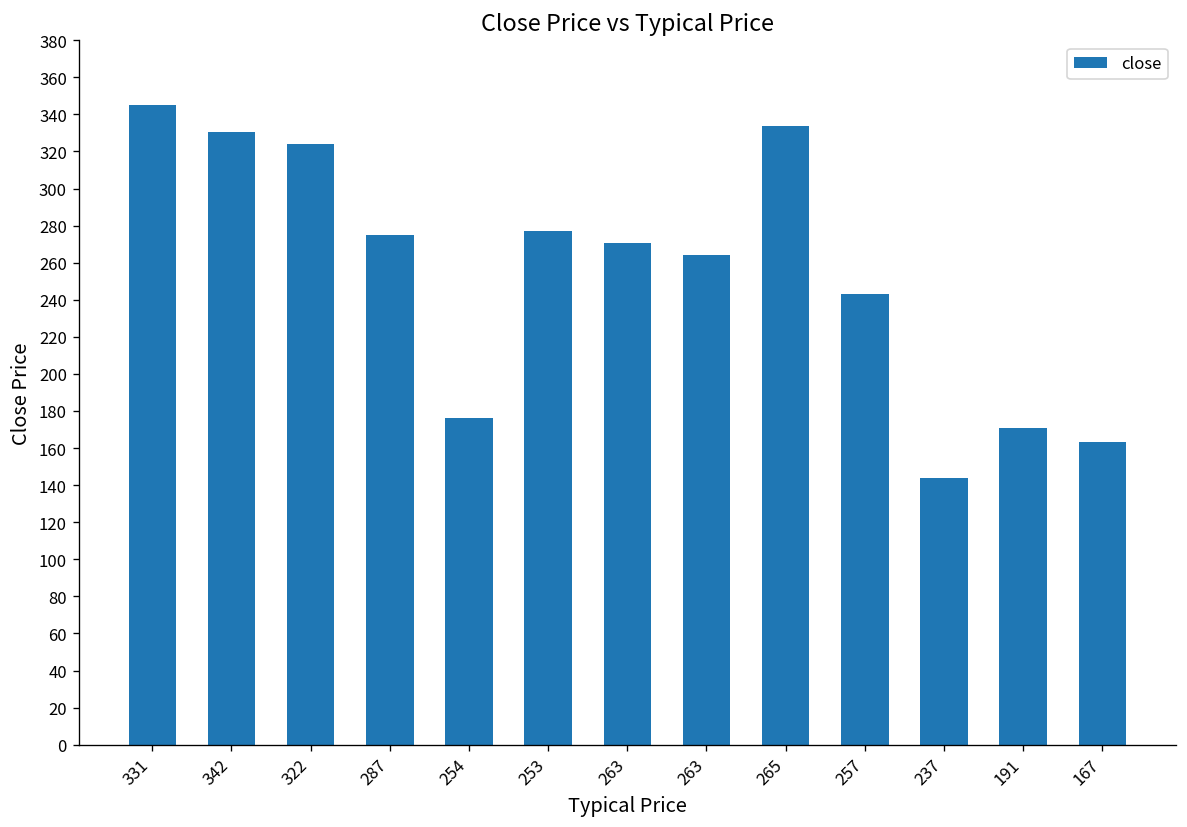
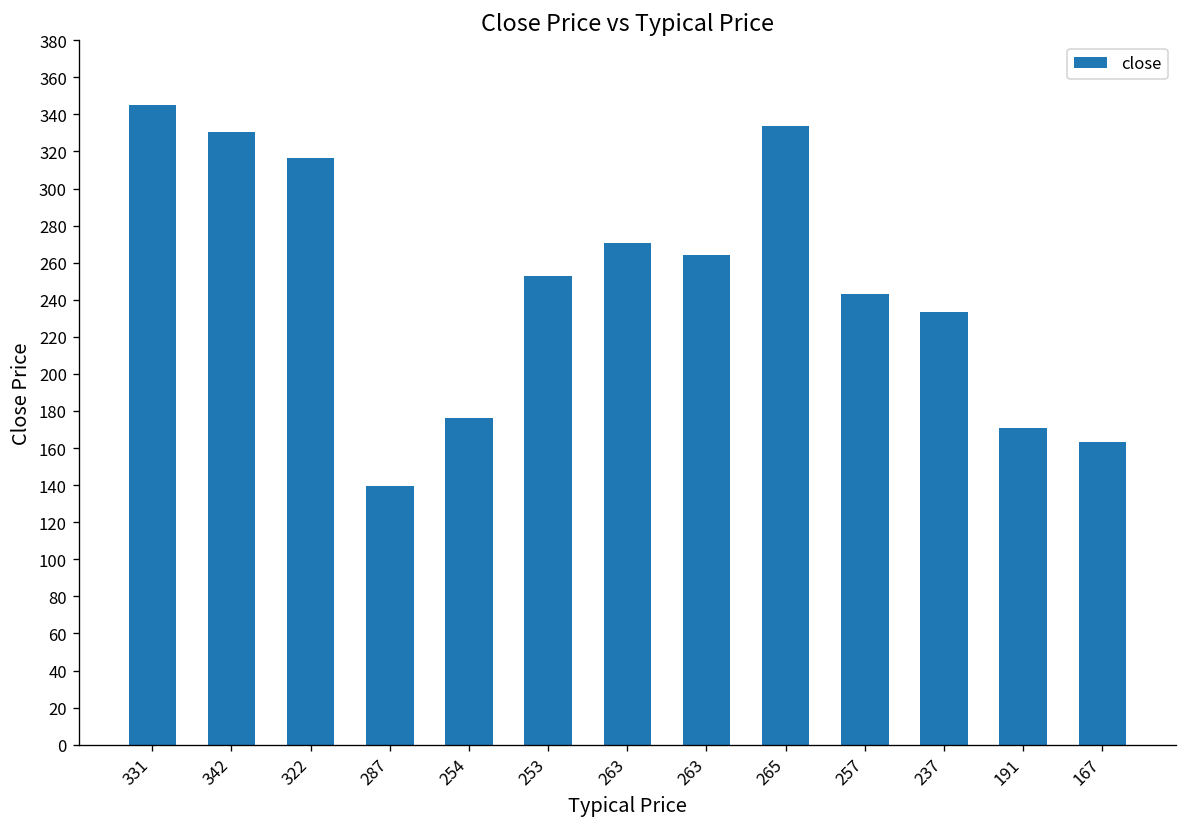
  {
    "331": 345,
    "342": 331,
-   "322": 324,
-   "287": 275,
+   "322": 317,
+   "287": 139,
    "254": 176,
-   "253": 277,
+   "253": 253,
    "265": 334,
    "257": 243,
-   "237": 144,
+   "237": 234,
    "191": 171,
    "167": 163
  }
